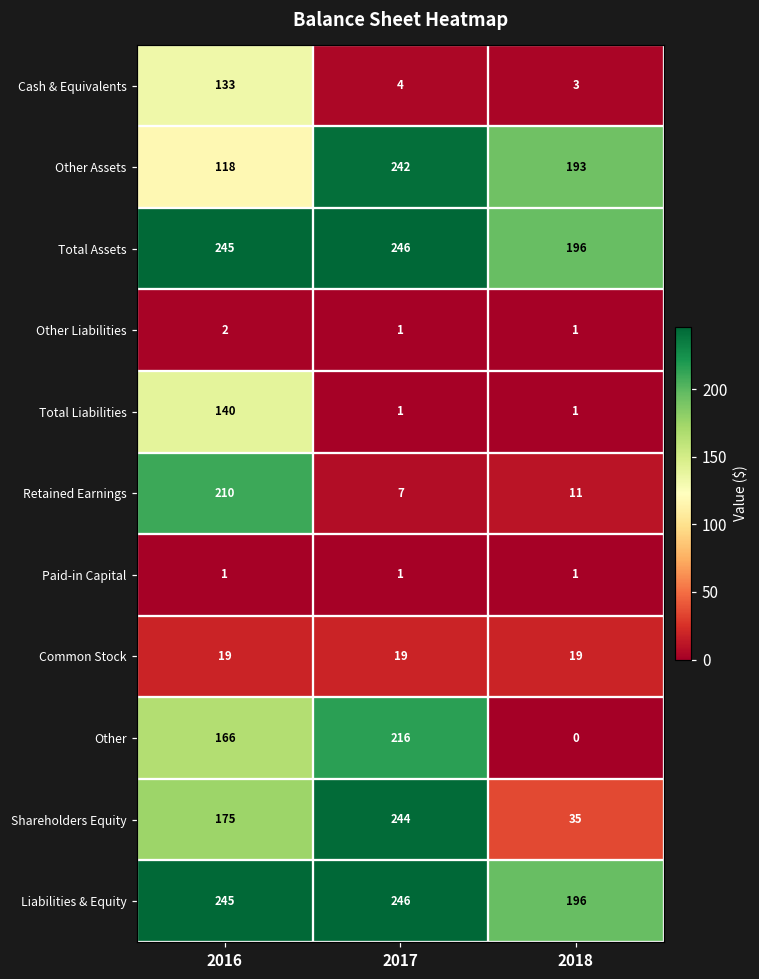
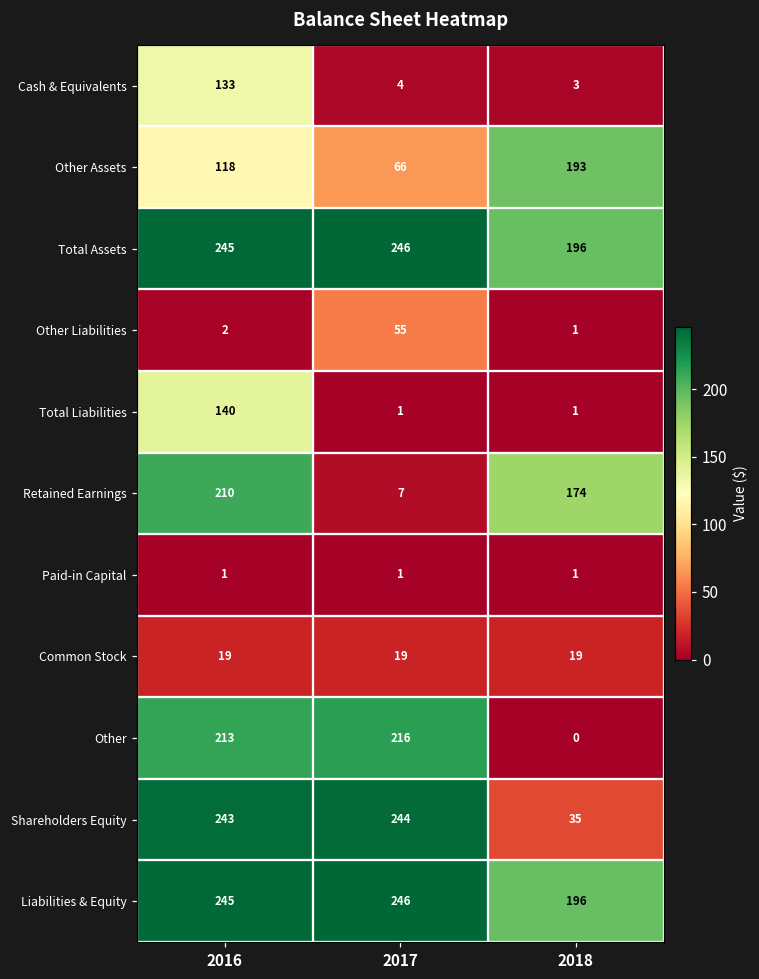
  {
    "Cash & Equivalents": {
      "2016": 133,
      "2017": 4,
      "2018": 3
    },
    "Other Assets": {
      "2016": 118,
-     "2017": 242,
+     "2017": 66,
      "2018": 193
    },
    "Total Assets": {
      "2016": 245,
      "2017": 246,
      "2018": 196
    },
    "Other Liabilities": {
      "2016": 2,
-     "2017": 1,
+     "2017": 55,
      "2018": 1
    },
    "Total Liabilities": {
      "2016": 140,
      "2017": 1,
      "2018": 1
    },
    "Retained Earnings": {
      "2016": 210,
      "2017": 7,
-     "2018": 11
+     "2018": 174
    },
    "Paid-in Capital": {
      "2016": 1,
      "2017": 1,
      "2018": 1
    },
    "Common Stock": {
      "2016": 19,
      "2017": 19,
      "2018": 19
    },
    "Other": {
-     "2016": 166,
+     "2016": 213,
      "2017": 216,
      "2018": 0
    },
    "Shareholders Equity": {
-     "2016": 175,
+     "2016": 243,
      "2017": 244,
      "2018": 35
    },
    "Liabilities & Equity": {
      "2016": 245,
      "2017": 246,
      "2018": 196
    }
  }
